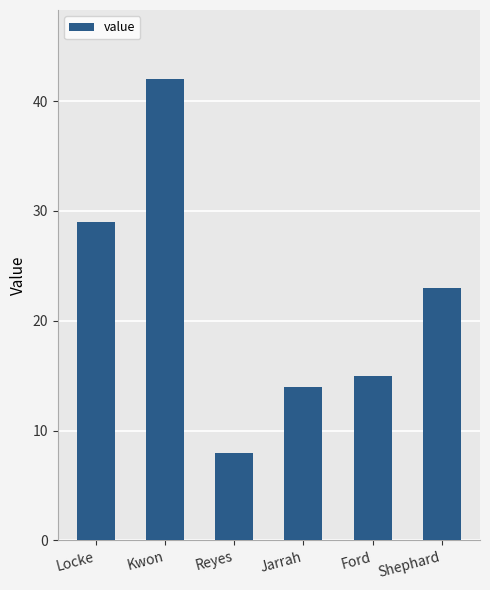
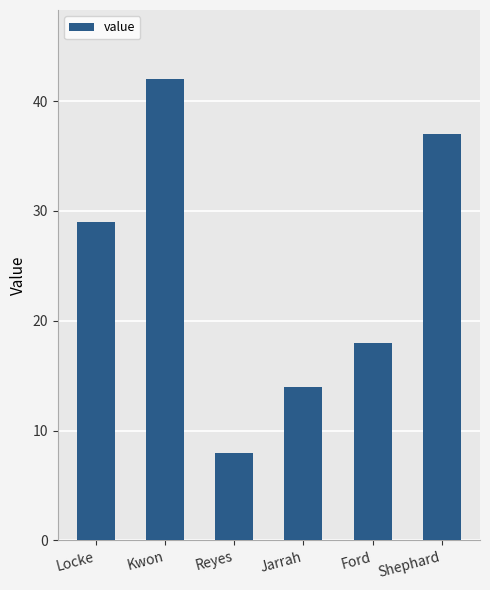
  {
    "Locke": 29,
    "Kwon": 42,
    "Reyes": 8,
    "Jarrah": 14,
-   "Ford": 15,
-   "Shephard": 23
+   "Ford": 18,
+   "Shephard": 37
  }
